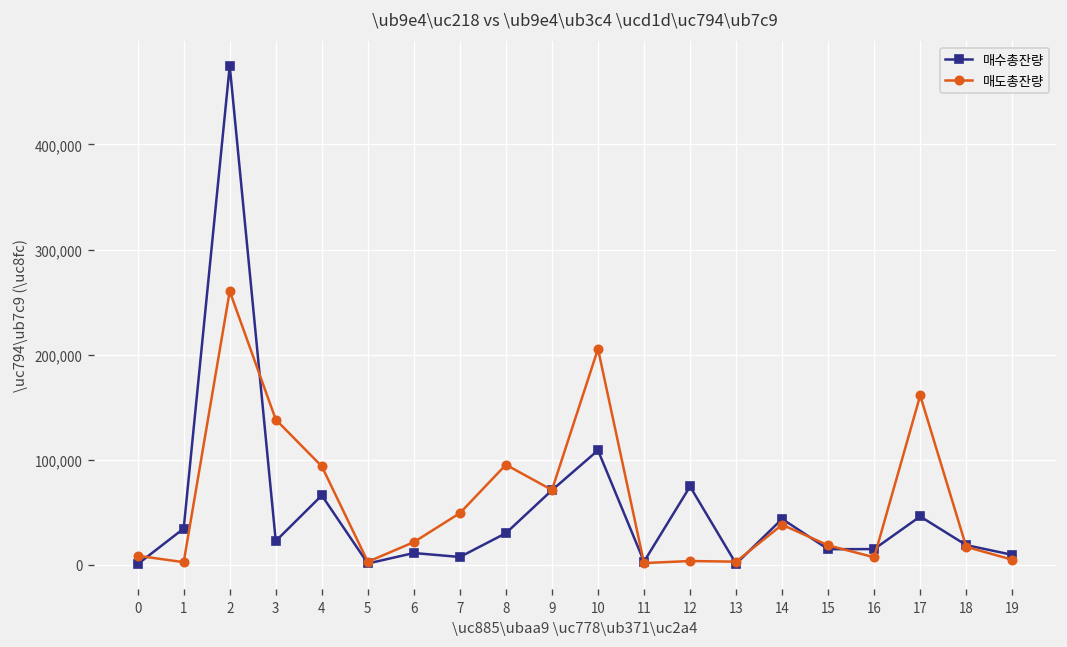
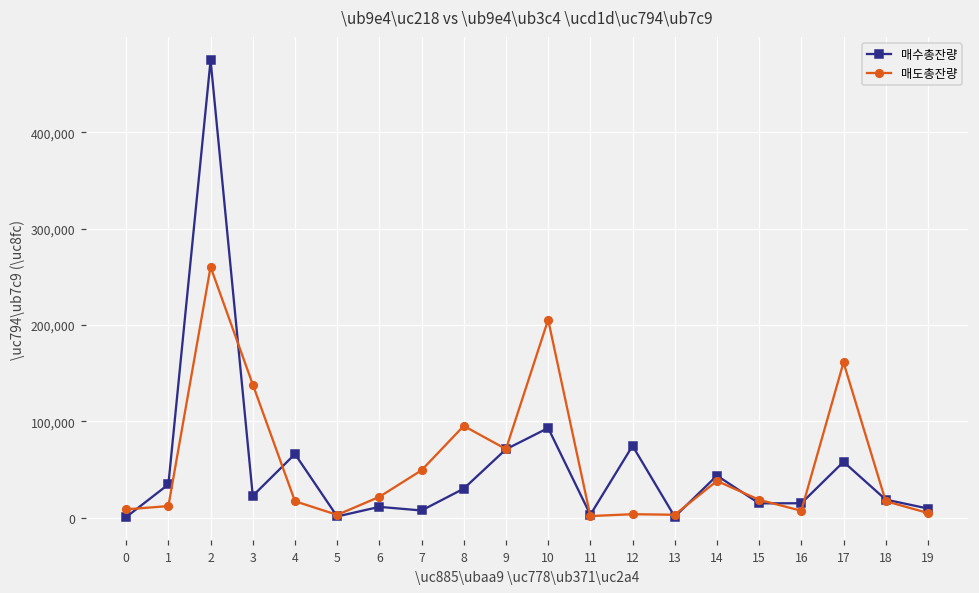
  {
    "매수총잔량": {
      "0": "0",
      "1": "30,000",
      "2": "470,000",
      "3": "20,000",
      "4": "70,000",
      "6": "10,000",
      "7": "10,000",
      "8": "30,000",
-     "10": "110,000",
+     "10": "90,000",
      "12": "70,000",
      "14": "40,000",
      "15": "10,000",
      "16": "20,000",
-     "17": "50,000",
+     "17": "60,000",
      "19": "10,000"
    },
    "매도총잔량": {
      "0": "10,000",
-     "1": "0",
+     "1": "10,000",
      "2": "260,000",
      "3": "140,000",
-     "4": "90,000",
+     "4": "20,000",
      "6": "20,000",
      "7": "50,000",
      "8": "100,000",
      "10": "210,000",
      "12": "0",
      "14": "40,000",
      "15": "20,000",
      "16": "10,000",
      "17": "160,000",
      "19": "0"
    }
  }
